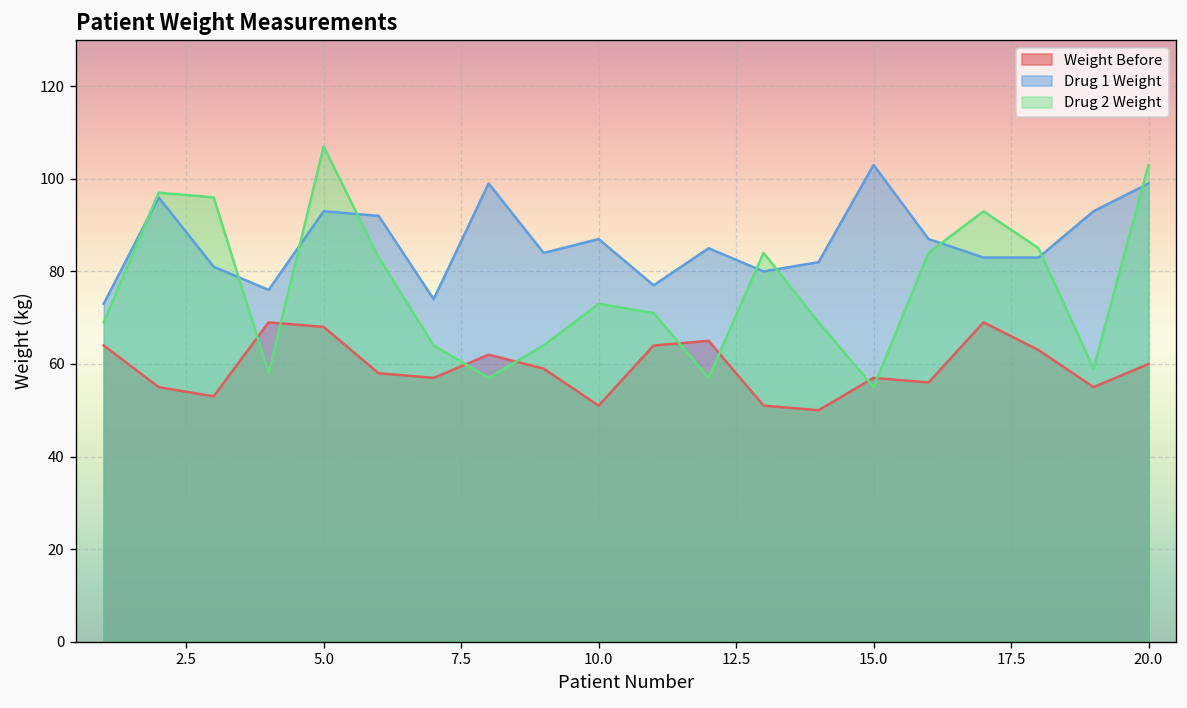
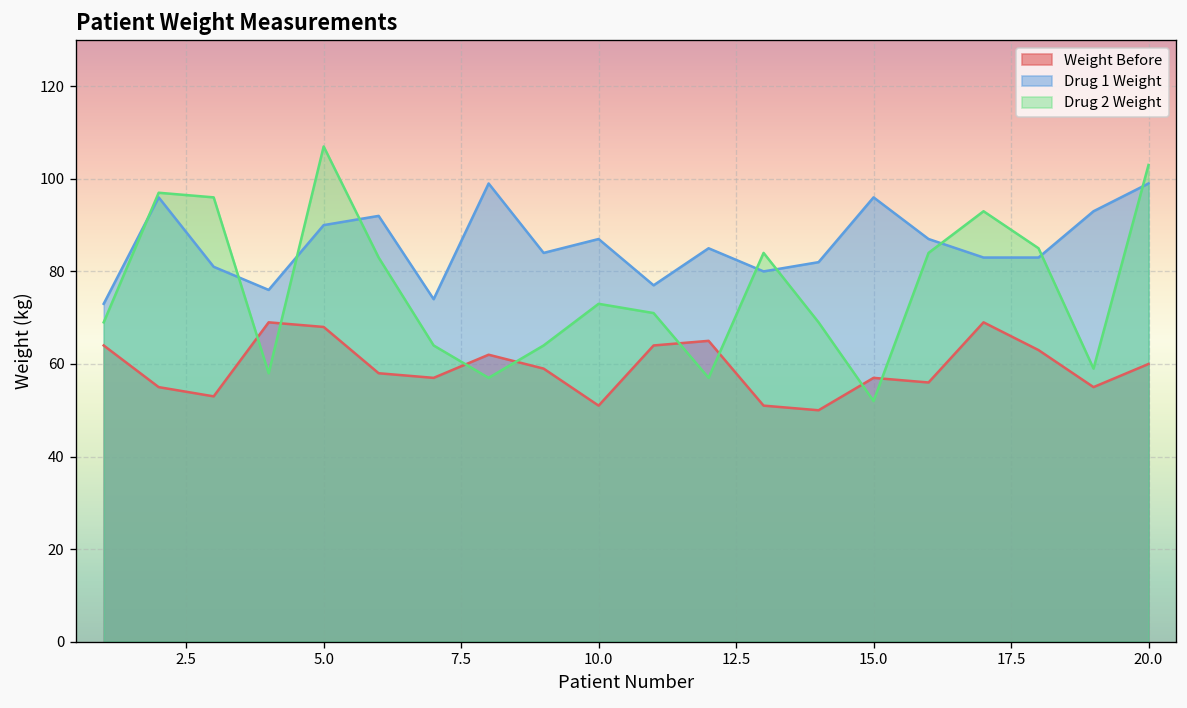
  {
    "Weight Before": {
      "5.0": 68,
      "10.0": 51,
      "15.0": 57,
      "20.0": 60
    },
    "Drug 1 Weight": {
-     "5.0": 93,
+     "5.0": 90,
      "10.0": 87,
-     "15.0": 103,
+     "15.0": 96,
      "20.0": 99
    },
    "Drug 2 Weight": {
      "5.0": 107,
      "10.0": 73,
-     "15.0": 55,
+     "15.0": 52,
      "20.0": 103
    }
  }
